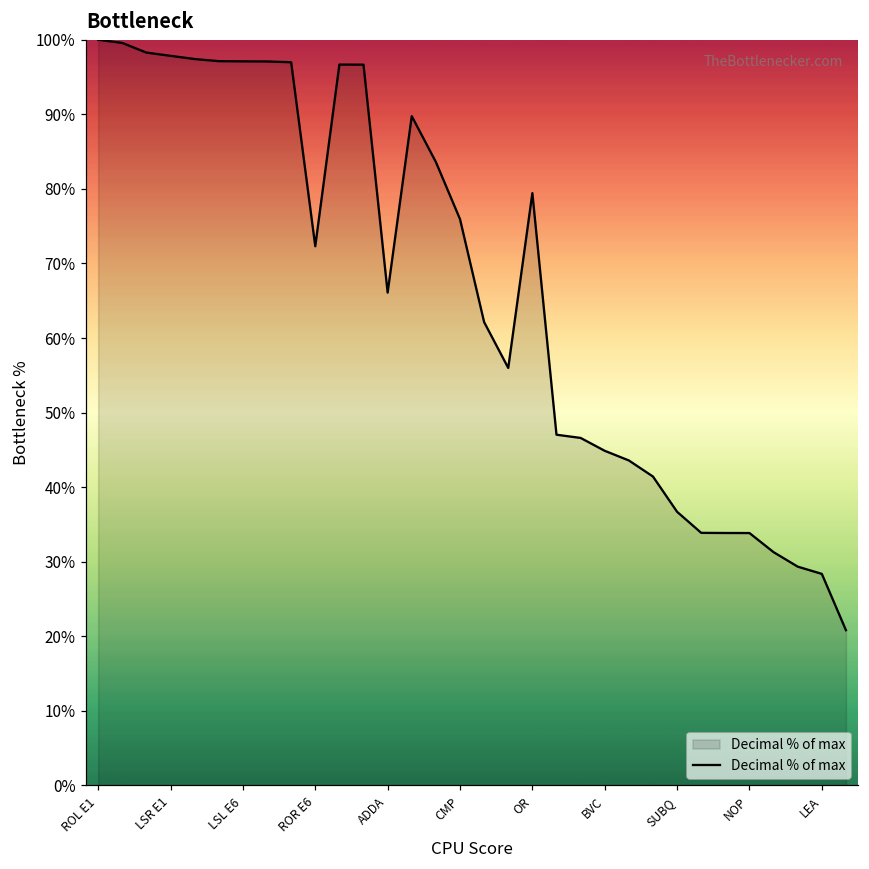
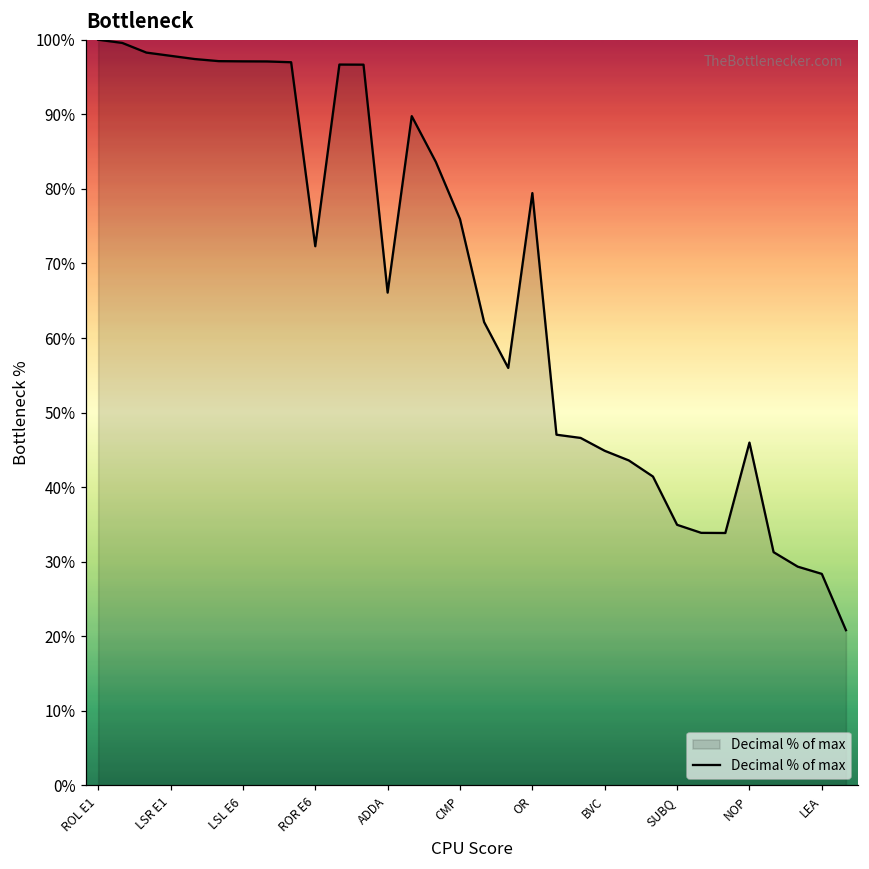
  {
    "ROL E1": "100%",
    "LSR E1": "98%",
    "LSL E6": "97%",
    "ROR E6": "72%",
    "ADDA": "66%",
    "CMP": "76%",
    "OR": "79%",
    "BVC": "45%",
-   "SUBQ": "37%",
-   "NOP": "34%",
+   "SUBQ": "35%",
+   "NOP": "46%",
    "LEA": "28%"
  }
